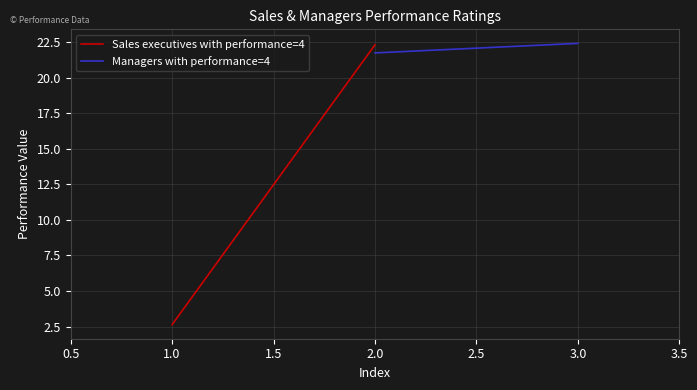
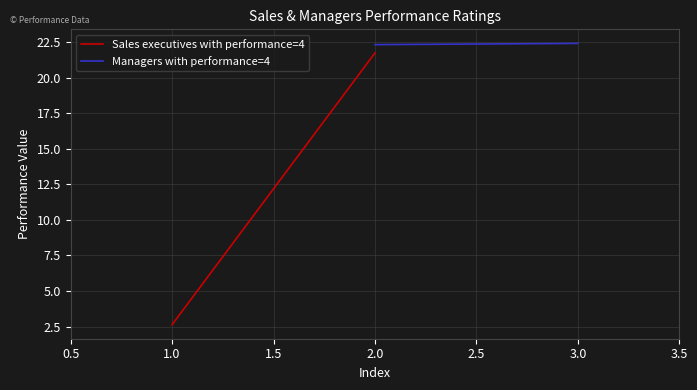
  {
    "Sales executives with performance=4": {
      "1.0": 2.6,
-     "2.0": 22.3
+     "2.0": 21.7
    },
    "Managers with performance=4": {
-     "2.0": 21.7,
+     "2.0": 22.3,
      "3.0": 22.4
    }
  }
